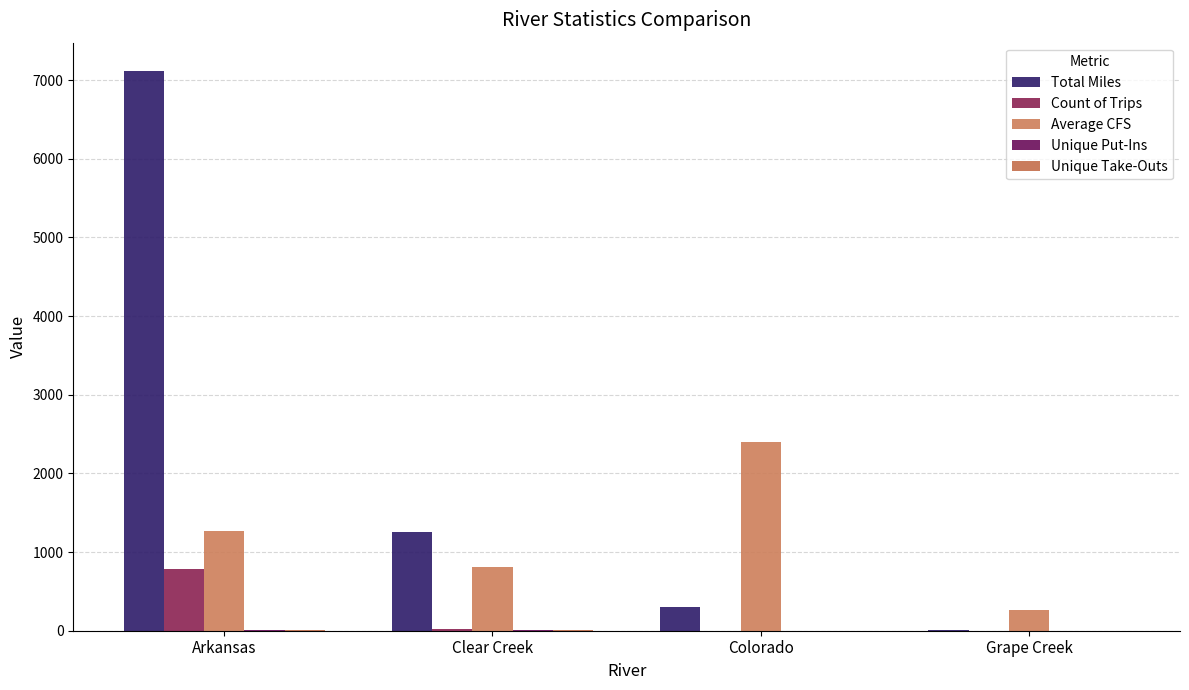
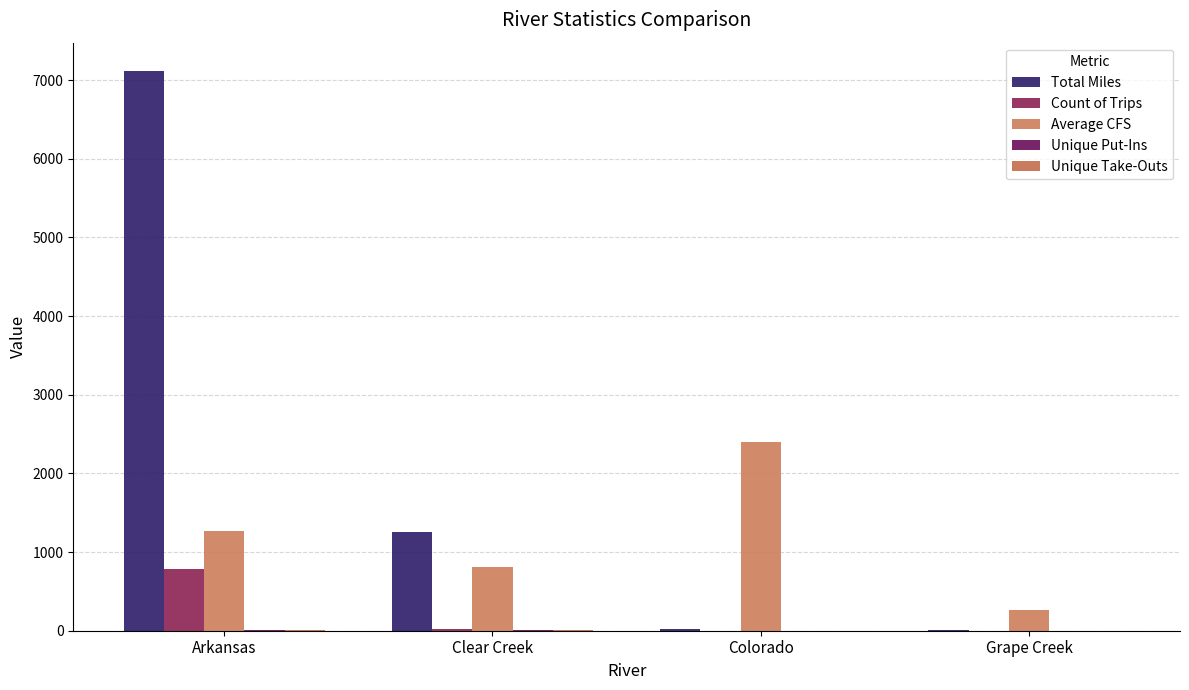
  {
    "Total Miles": {
      "Arkansas": 7100,
      "Clear Creek": 1300,
-     "Colorado": 300
+     "Colorado": 0
    }
  }
